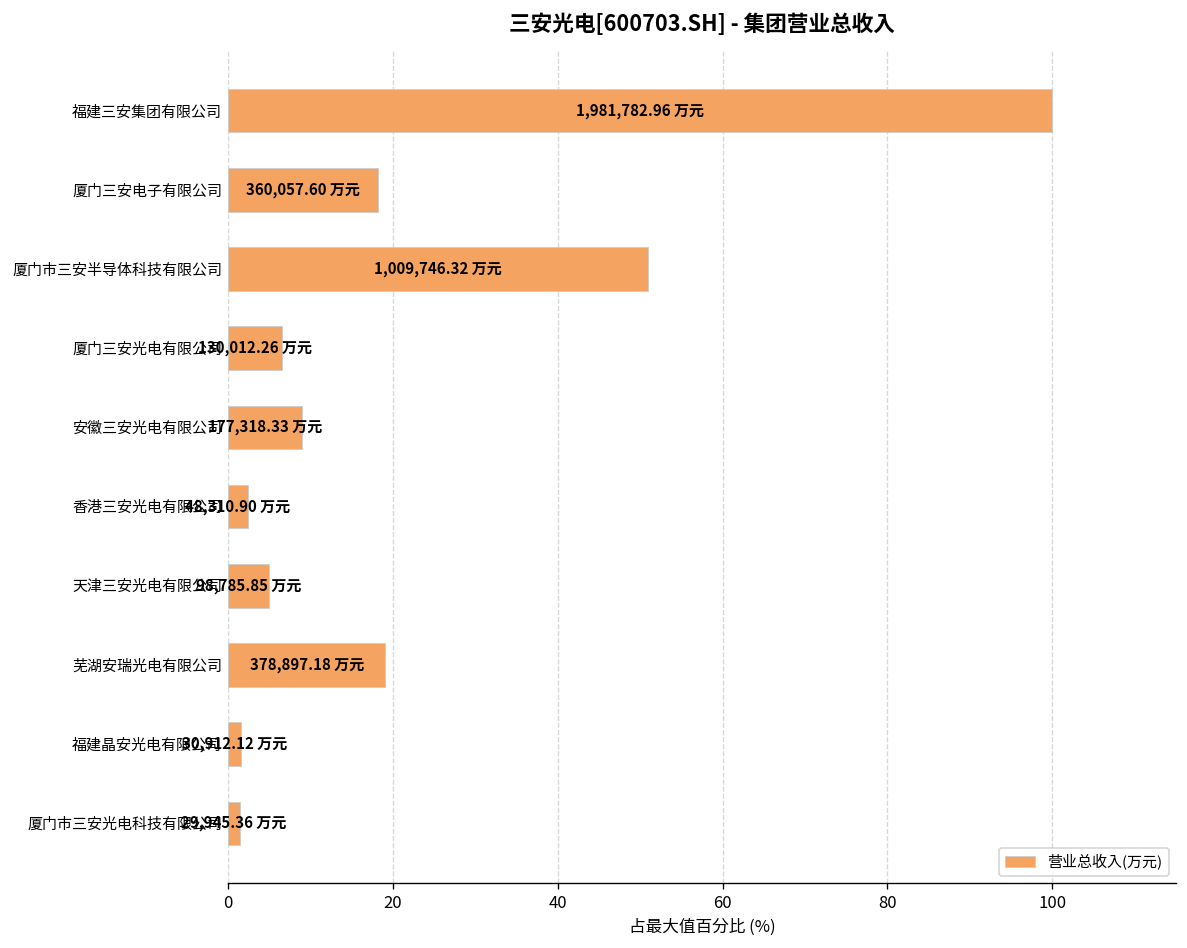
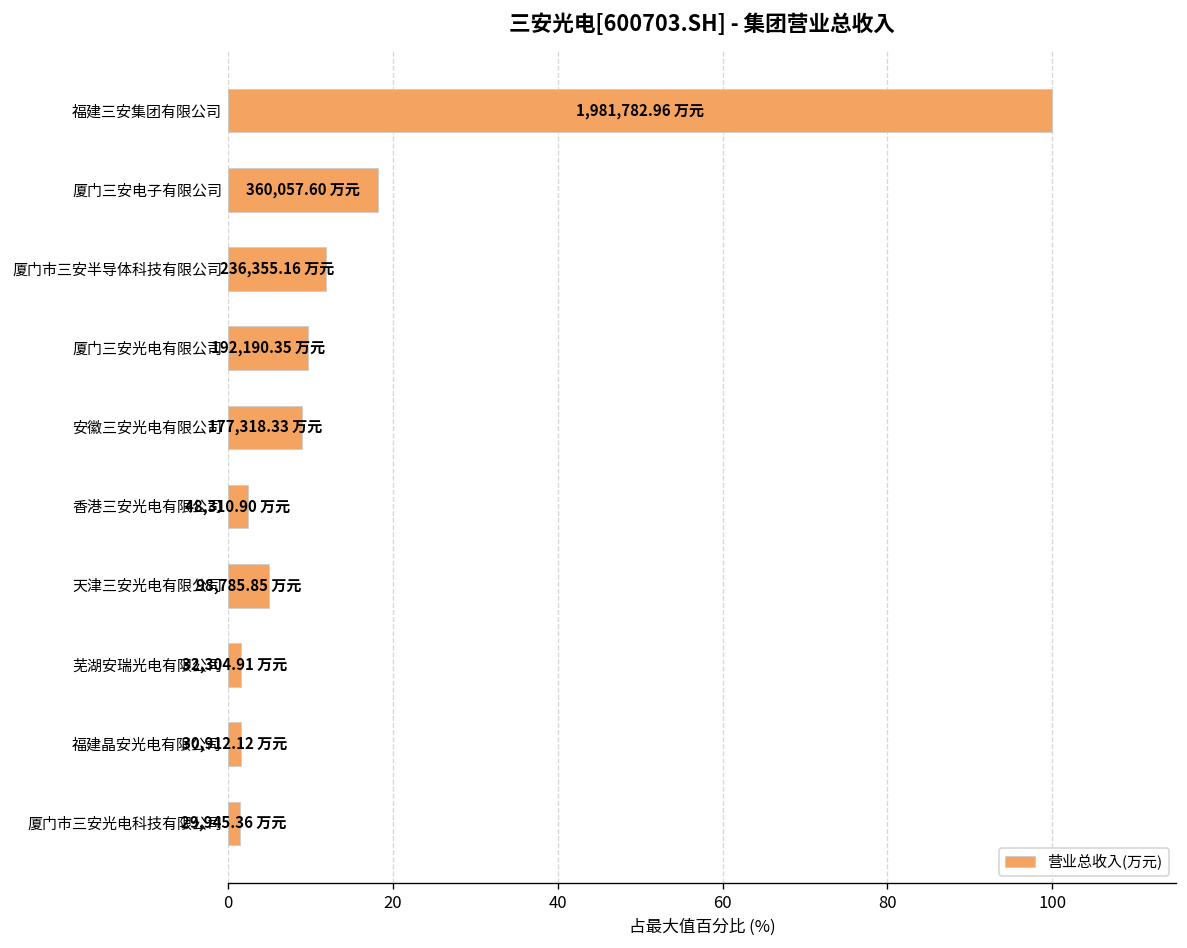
  {
-   "厦门市三安半导体科技有限公司": "1,009,746.32",
-   "厦门三安光电有限公司": "130,012.26",
-   "芜湖安瑞光电有限公司": "378,897.18"
+   "厦门市三安半导体科技有限公司": "236,355.16",
+   "厦门三安光电有限公司": "192,190.35",
+   "芜湖安瑞光电有限公司": "32,304.91"
  }
